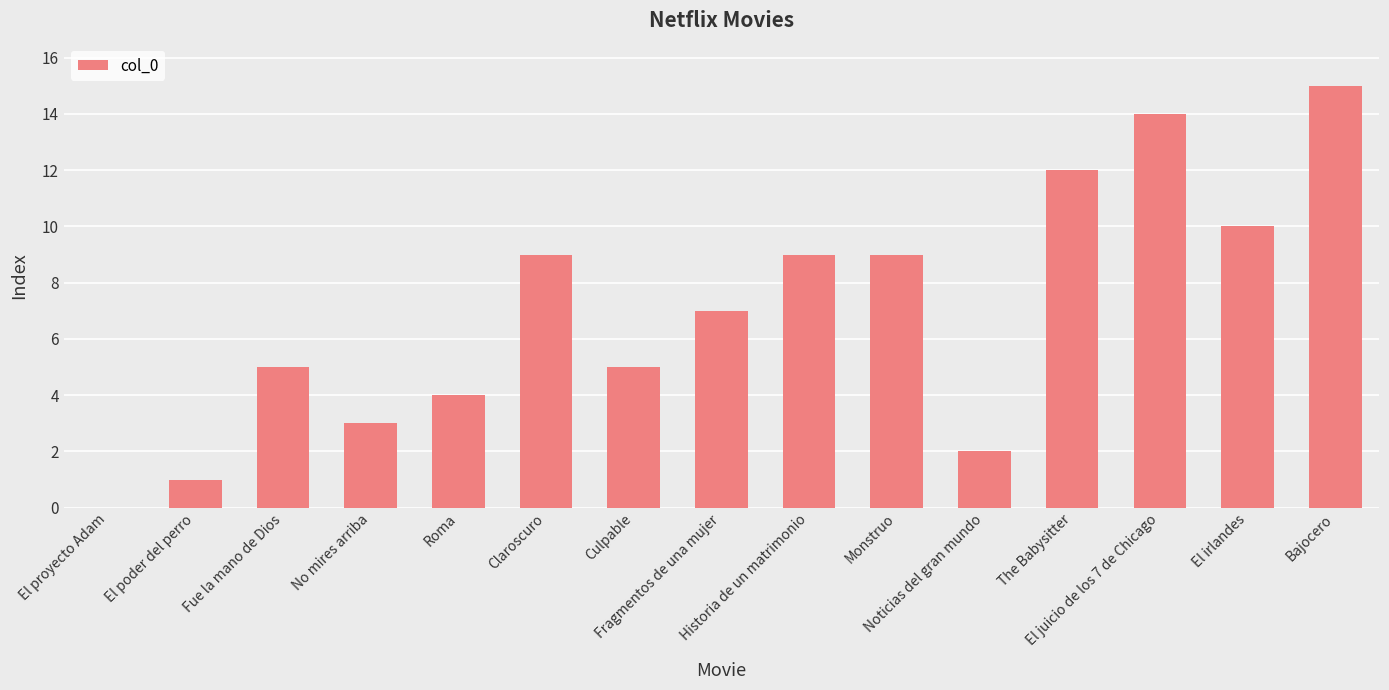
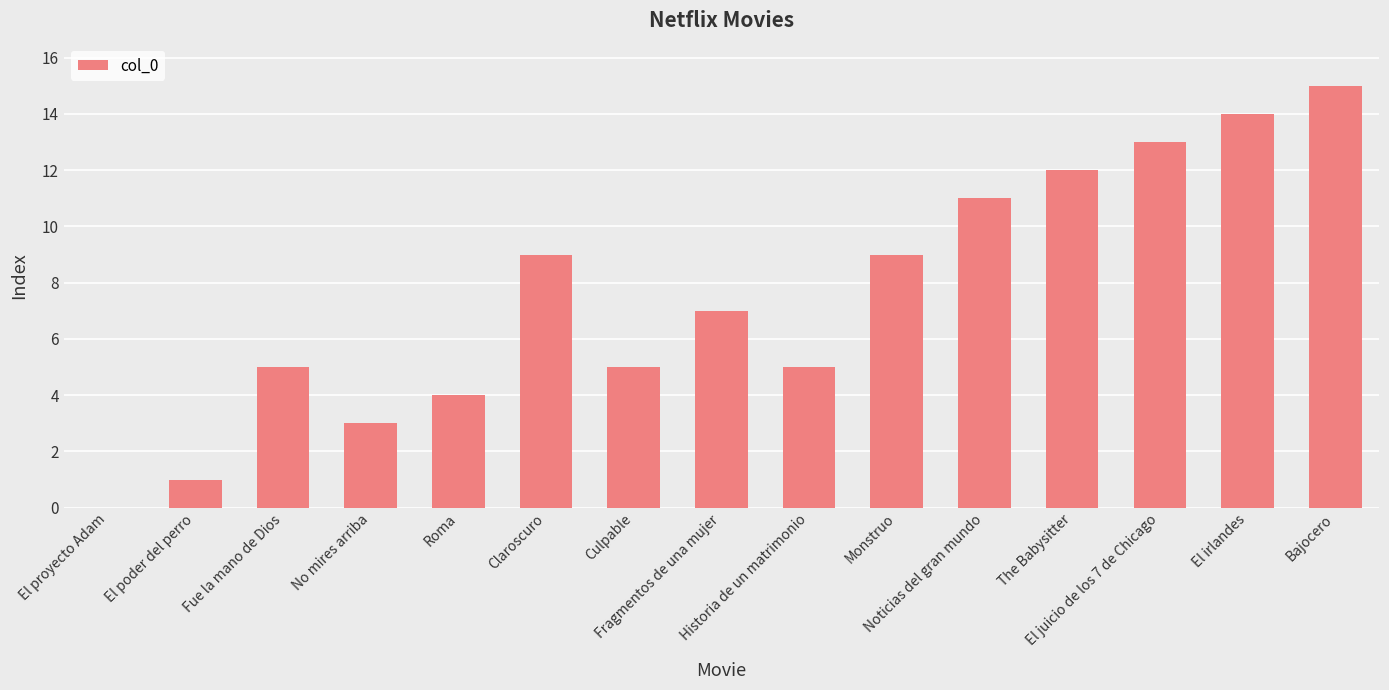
  {
    "El proyecto Adam": 0,
    "El poder del perro": 1,
    "Fue la mano de Dios": 5,
    "No mires arriba": 3,
    "Roma": 4,
    "Claroscuro": 9,
    "Culpable": 5,
    "Fragmentos de una mujer": 7,
-   "Historia de un matrimonio": 9,
+   "Historia de un matrimonio": 5,
    "Monstruo": 9,
-   "Noticias del gran mundo": 2,
+   "Noticias del gran mundo": 11,
    "The Babysitter": 12,
-   "El juicio de los 7 de Chicago": 14,
-   "El irlandes": 10,
+   "El juicio de los 7 de Chicago": 13,
+   "El irlandes": 14,
    "Bajocero": 15
  }
